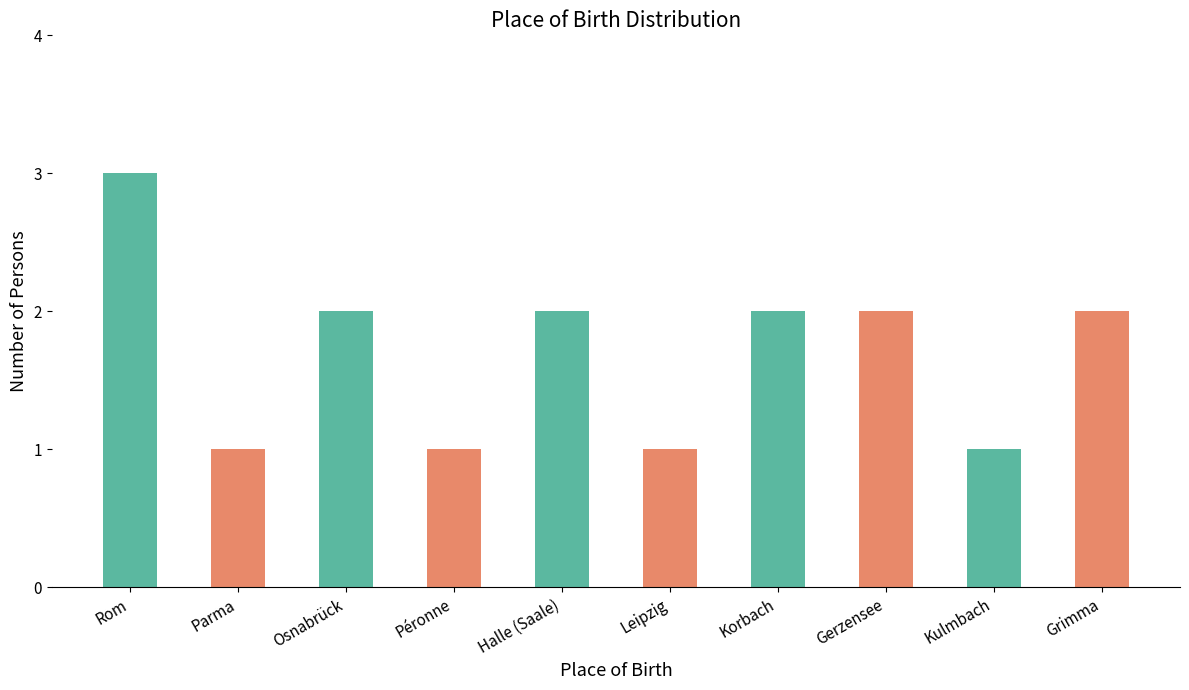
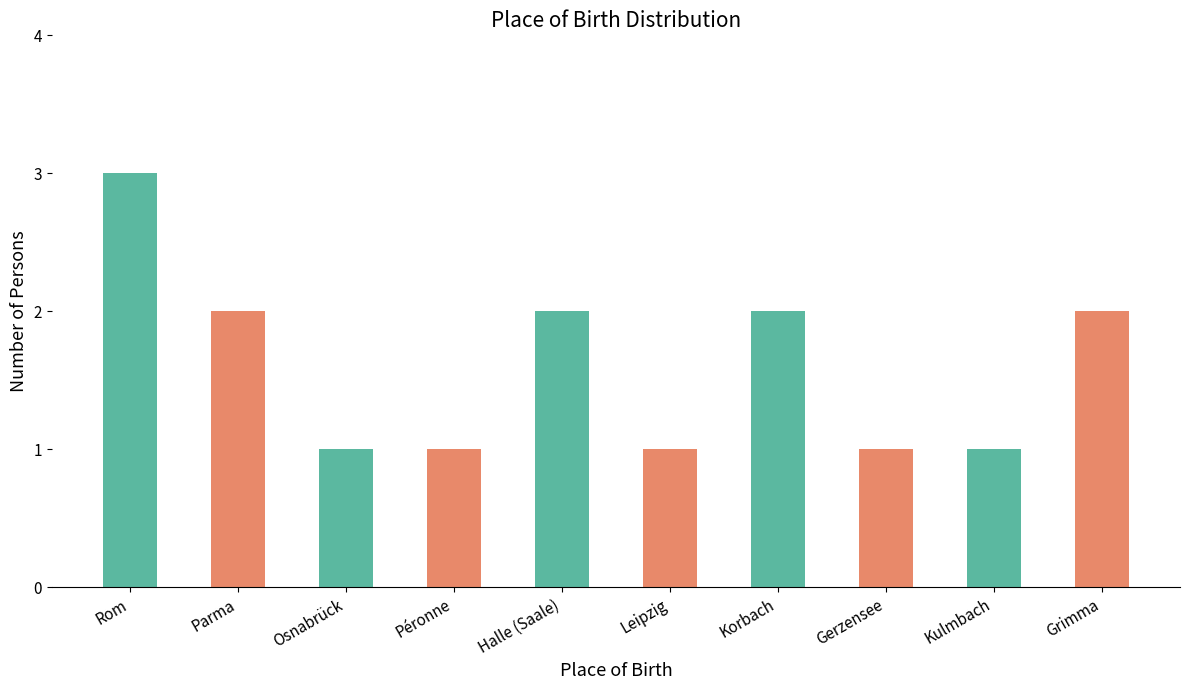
  {
    "Rom": 3,
-   "Parma": 1,
-   "Osnabrück": 2,
+   "Parma": 2,
+   "Osnabrück": 1,
    "Péronne": 1,
    "Halle (Saale)": 2,
    "Leipzig": 1,
    "Korbach": 2,
-   "Gerzensee": 2,
+   "Gerzensee": 1,
    "Kulmbach": 1,
    "Grimma": 2
  }
